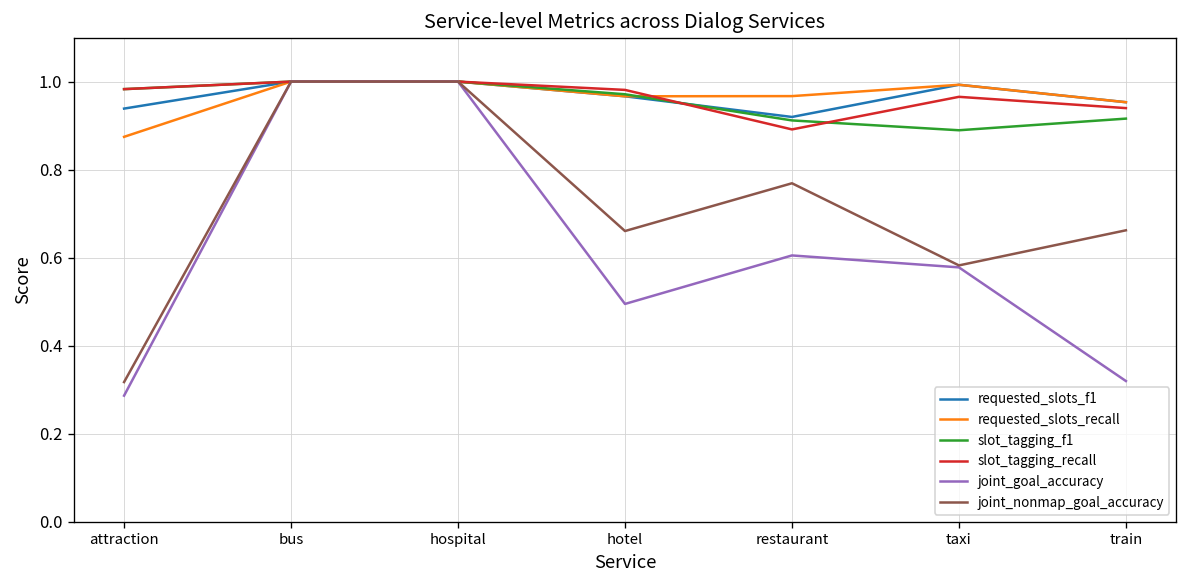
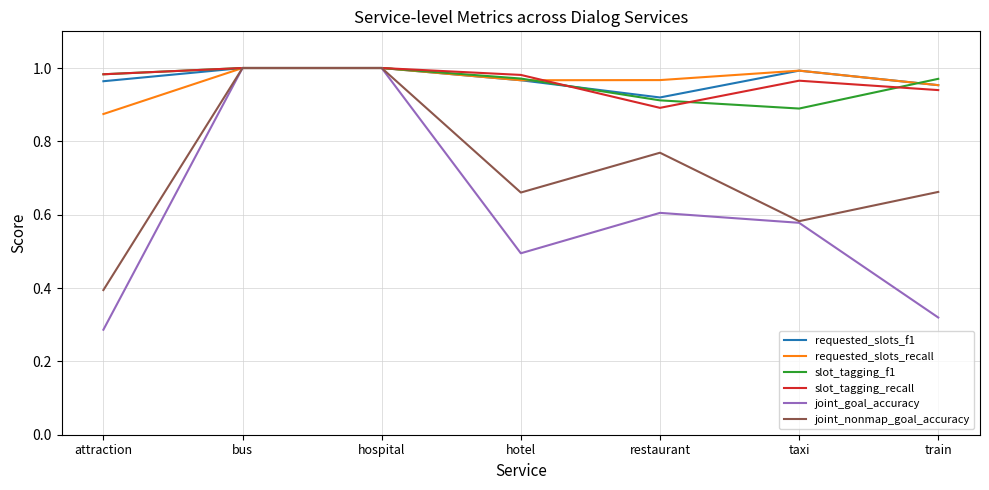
  {
    "requested_slots_f1": {
-     "attraction": 0.94,
+     "attraction": 0.96,
      "restaurant": 0.92
    },
    "requested_slots_recall": {
      "attraction": 0.87,
      "restaurant": 0.97
    },
    "slot_tagging_f1": {
      "restaurant": 0.91,
      "taxi": 0.89,
-     "train": 0.92
+     "train": 0.97
    },
    "slot_tagging_recall": {
      "hotel": 0.98,
      "restaurant": 0.89,
      "taxi": 0.97,
      "train": 0.94
    },
    "joint_goal_accuracy": {
      "attraction": 0.29,
      "hotel": 0.49,
      "restaurant": 0.60,
      "train": 0.32
    },
    "joint_nonmap_goal_accuracy": {
-     "attraction": 0.32,
+     "attraction": 0.39,
      "hotel": 0.66,
      "restaurant": 0.77,
      "train": 0.66
    }
  }
